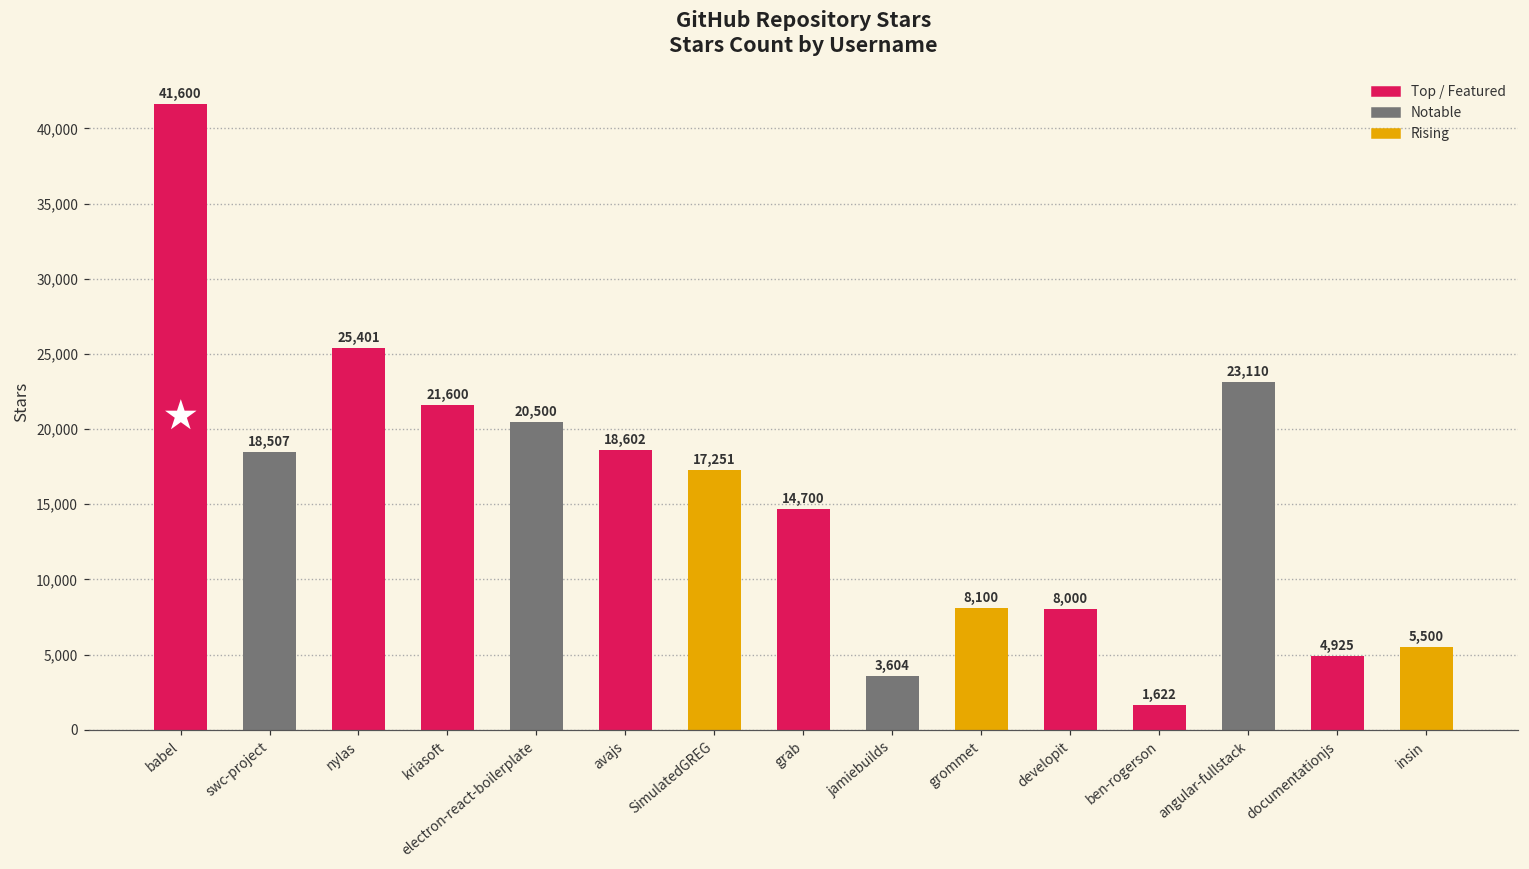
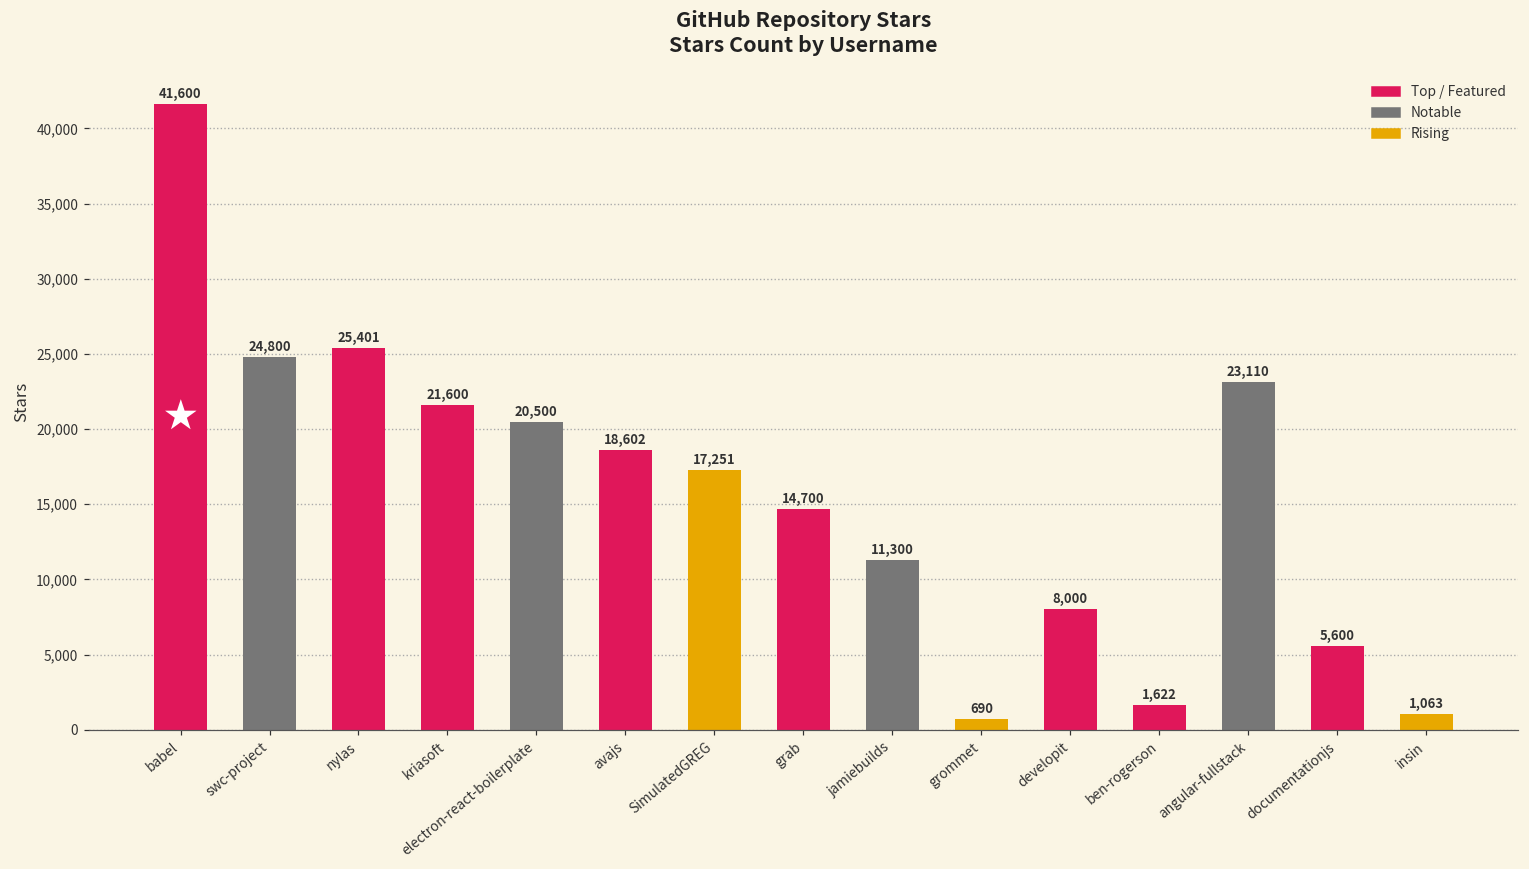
  {
    "babel": "41,600",
-   "swc-project": "18,507",
+   "swc-project": "24,800",
    "nylas": "25,401",
    "kriasoft": "21,600",
    "electron-react-boilerplate": "20,500",
    "avajs": "18,602",
    "SimulatedGREG": "17,251",
    "grab": "14,700",
-   "jamiebuilds": "3,604",
-   "grommet": "8,100",
+   "jamiebuilds": "11,300",
+   "grommet": "690",
    "developit": "8,000",
    "ben-rogerson": "1,622",
    "angular-fullstack": "23,110",
-   "documentationjs": "4,925",
-   "insin": "5,500"
+   "documentationjs": "5,600",
+   "insin": "1,063"
  }
